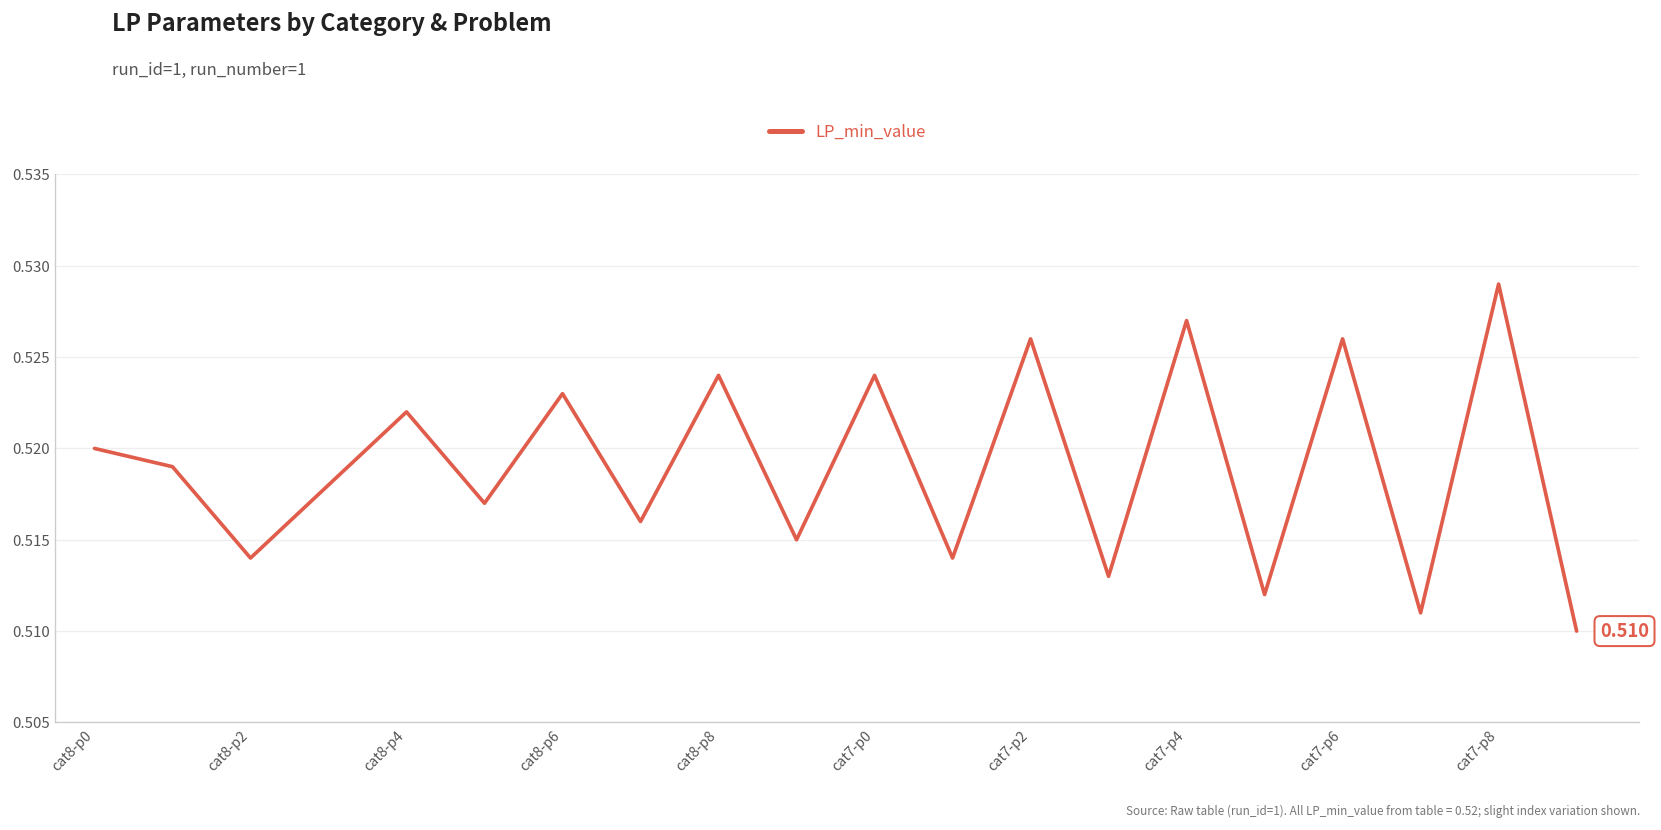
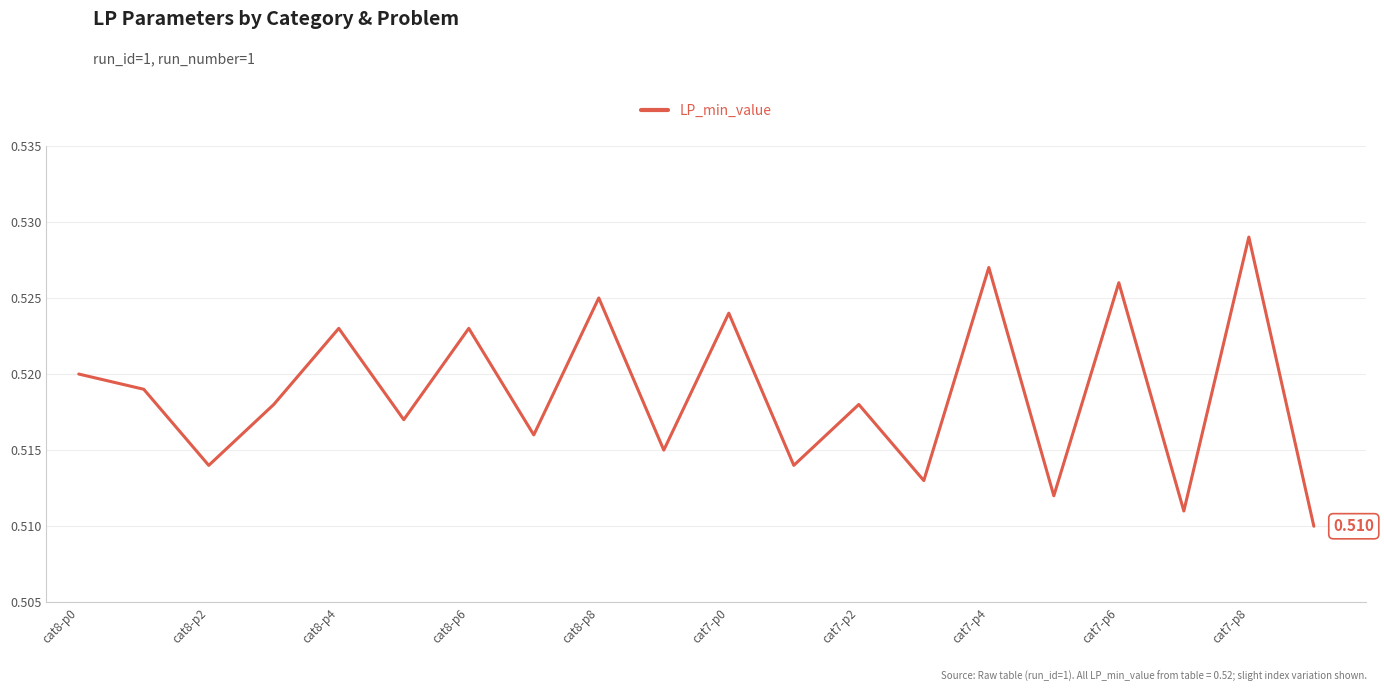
  {
    "cat8-p0": 0.520,
    "cat8-p2": 0.514,
-   "cat8-p4": 0.522,
+   "cat8-p4": 0.523,
    "cat8-p6": 0.523,
-   "cat8-p8": 0.524,
+   "cat8-p8": 0.525,
    "cat7-p0": 0.524,
-   "cat7-p2": 0.526,
+   "cat7-p2": 0.518,
    "cat7-p4": 0.527,
    "cat7-p6": 0.526,
    "cat7-p8": 0.529
  }
